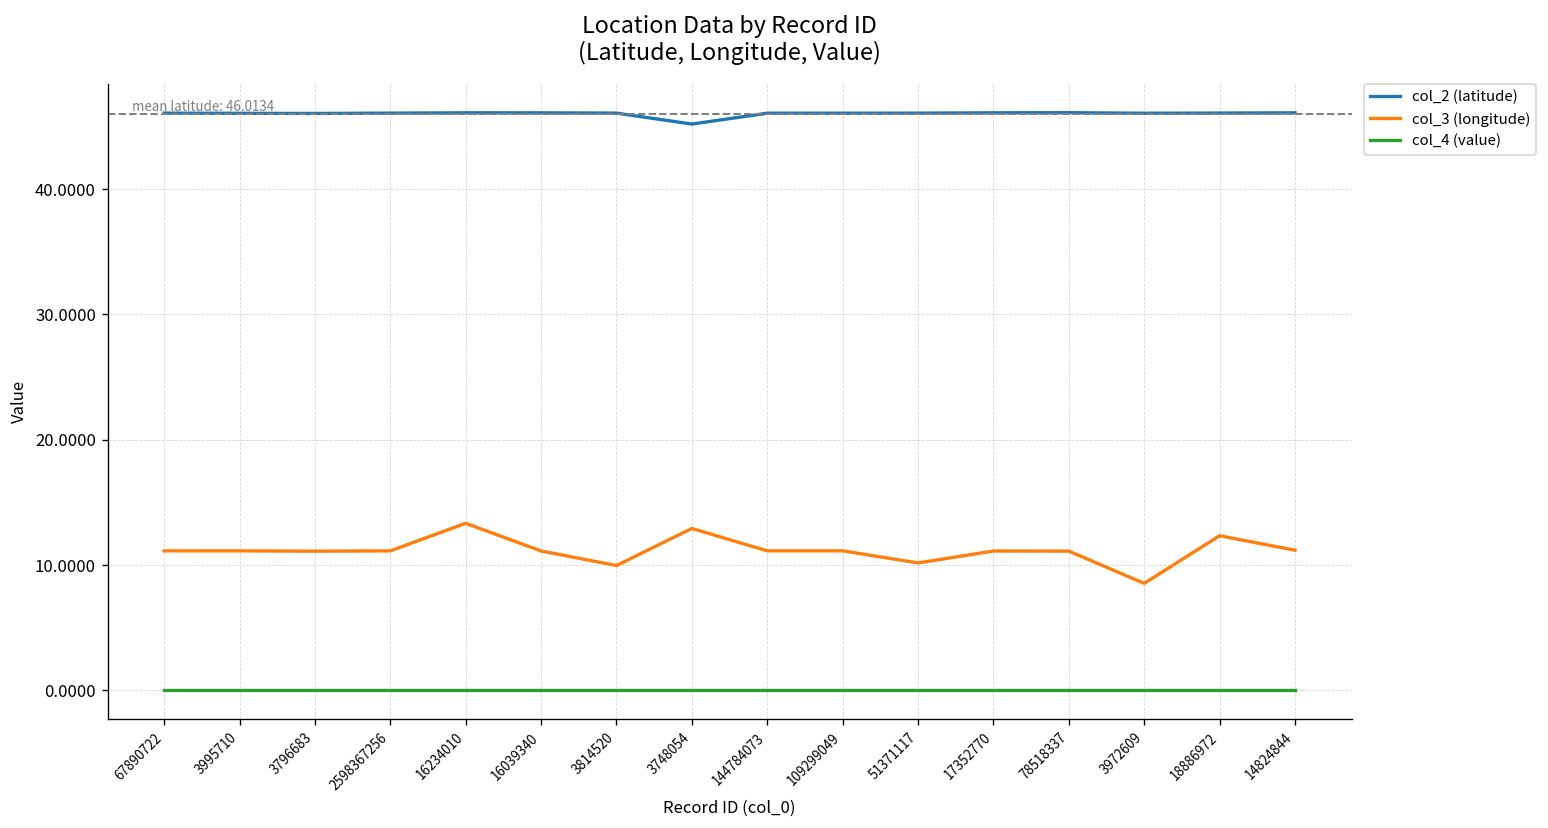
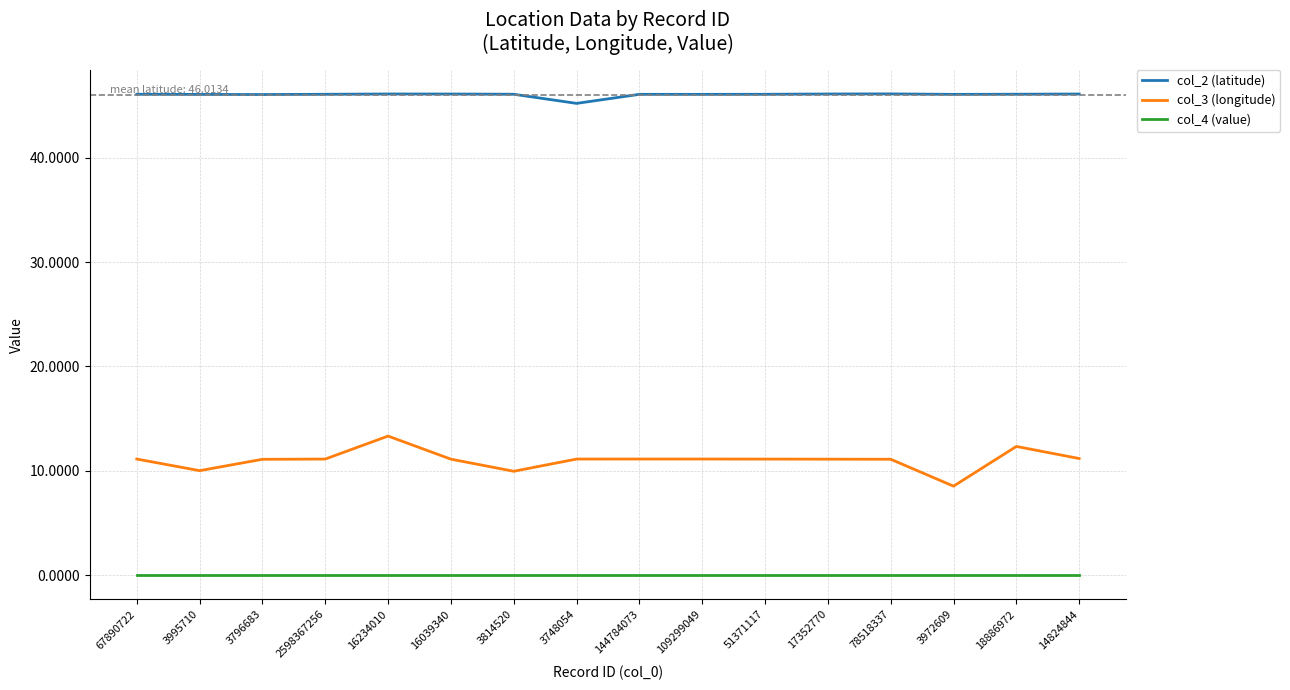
  {
    "col_2 (latitude)": {
      "3796683": 46.0,
      "2598367256": 46.1,
      "16234010": 46.1,
      "16039340": 46.1,
      "3814520": 46.1,
      "3748054": 45.2,
      "144784073": 46.1,
      "109299049": 46.1,
      "51371117": 46.1,
      "17352770": 46.1,
      "78518337": 46.1,
      "3972609": 46.1,
      "18886972": 46.1,
      "14824844": 46.1
    },
    "col_3 (longitude)": {
      "67890722": 11.1,
-     "3995710": 11.1,
+     "3995710": 10.0,
      "3796683": 11.1,
      "2598367256": 11.1,
      "16234010": 13.3,
      "16039340": 11.1,
      "3814520": 10.0,
-     "3748054": 12.9,
+     "3748054": 11.1,
      "144784073": 11.1,
      "109299049": 11.1,
-     "51371117": 10.2,
+     "51371117": 11.1,
      "17352770": 11.1,
      "78518337": 11.1,
      "3972609": 8.5,
      "18886972": 12.3,
      "14824844": 11.2
    },
    "col_4 (value)": {
      "67890722": 0.0,
      "3995710": 0.0,
      "3796683": 0.0,
      "2598367256": 0.0,
      "16234010": 0.0,
      "16039340": 0.0,
      "3814520": 0.0,
      "3748054": 0.0,
      "144784073": 0.0,
      "109299049": 0.0,
      "51371117": 0.0,
      "17352770": 0.0,
      "78518337": 0.0,
      "3972609": 0.0,
      "18886972": 0.0,
      "14824844": 0.0
    }
  }
